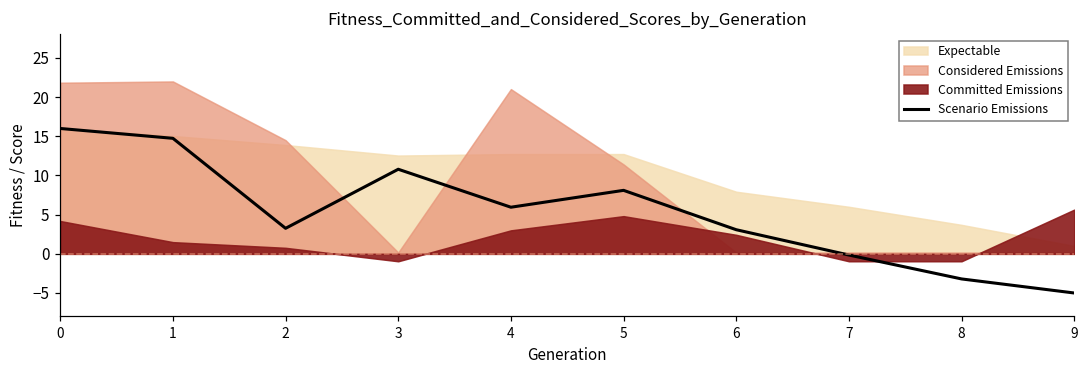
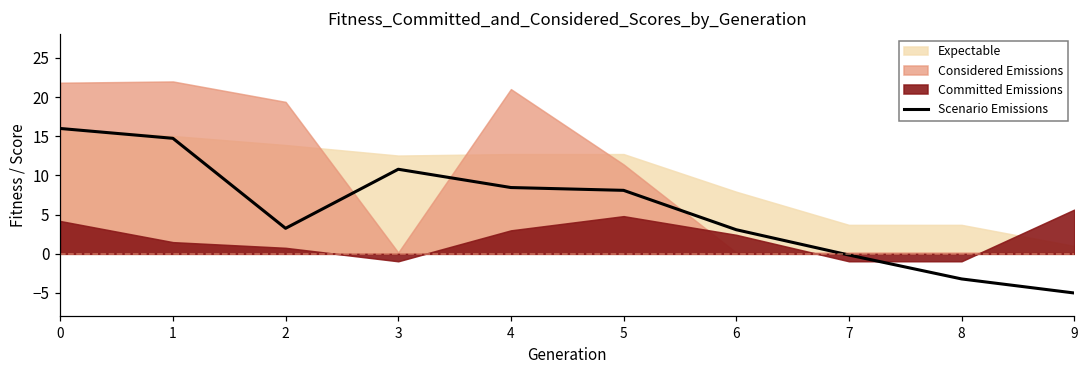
  {
    "Scenario Emissions": {
      "2": 3,
      "3": 11,
-     "4": 6,
+     "4": 8,
      "5": 8,
      "6": 3,
      "8": -3,
      "9": -5
    },
    "Expectable": {
      "2": 14,
      "3": 13,
      "4": 13,
      "5": 13,
      "6": 8,
-     "7": 6,
+     "7": 4,
      "8": 4,
      "9": 1
    },
    "Considered Emissions": {
      "0": 22,
      "1": 22,
-     "2": 15,
+     "2": 19,
      "4": 21,
      "5": 11
    }
  }
